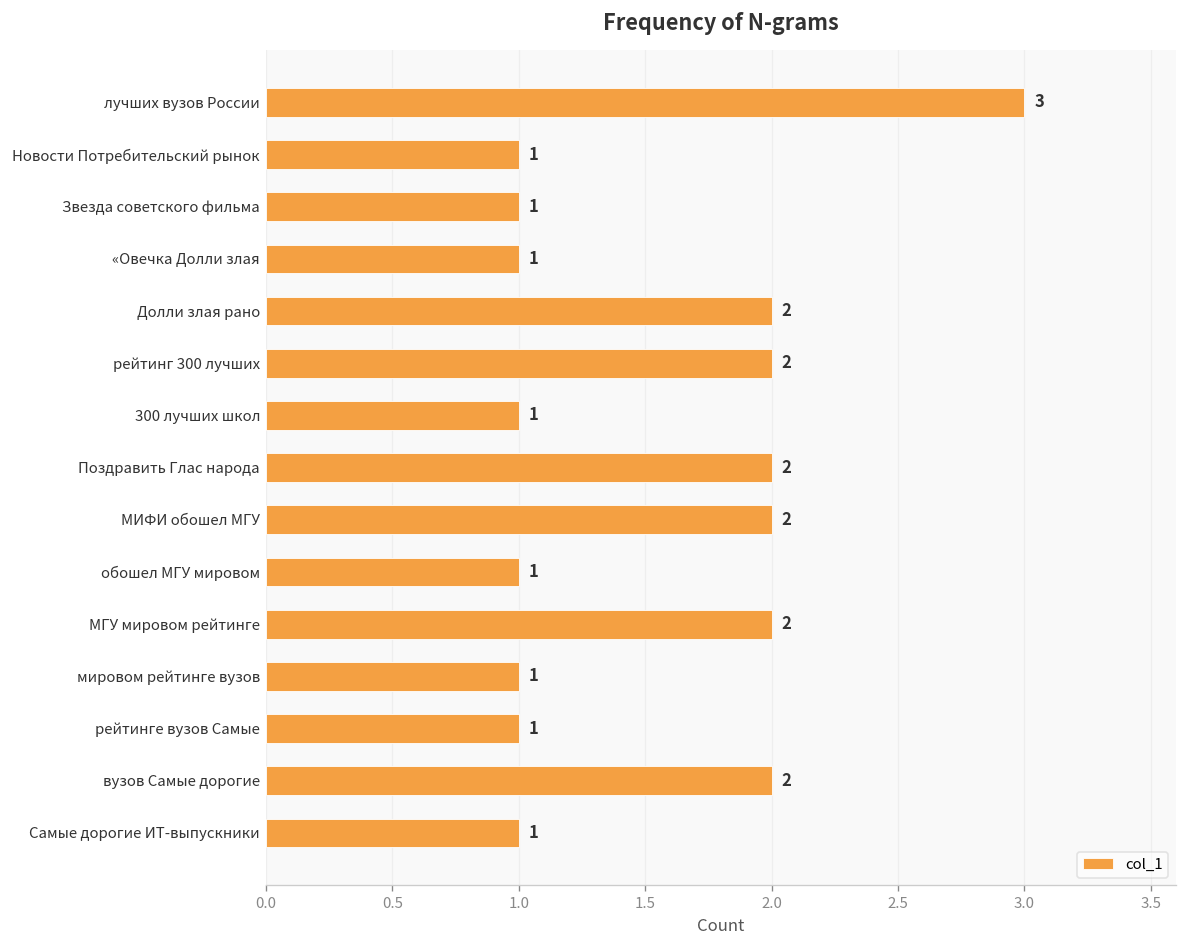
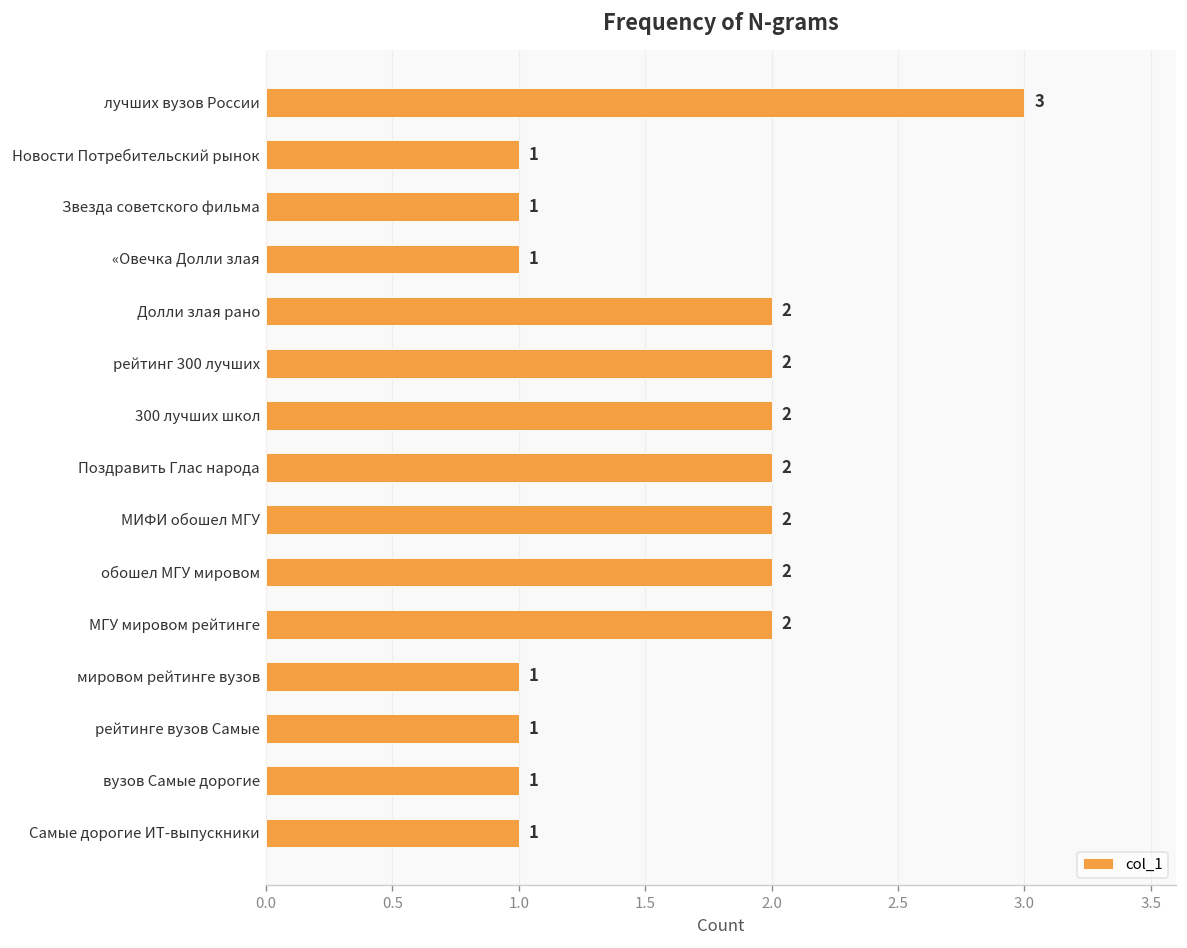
  {
    "лучших вузов России": 3,
    "Новости Потребительский рынок": 1,
    "Звезда советского фильма": 1,
    "«Овечка Долли злая": 1,
    "Долли злая рано": 2,
    "рейтинг 300 лучших": 2,
-   "300 лучших школ": 1,
+   "300 лучших школ": 2,
    "Поздравить Глас народа": 2,
    "МИФИ обошел МГУ": 2,
-   "обошел МГУ мировом": 1,
+   "обошел МГУ мировом": 2,
    "МГУ мировом рейтинге": 2,
    "мировом рейтинге вузов": 1,
    "рейтинге вузов Самые": 1,
-   "вузов Самые дорогие": 2,
+   "вузов Самые дорогие": 1,
    "Самые дорогие ИТ-выпускники": 1
  }
